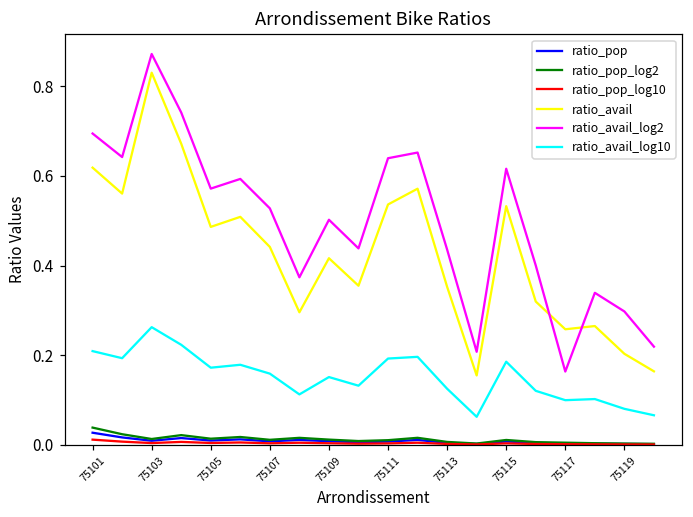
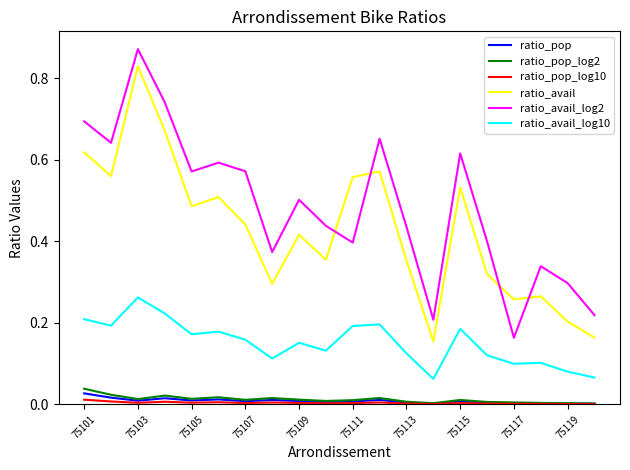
  {
    "ratio_pop": {
      "75101": 0.03
    },
    "ratio_pop_log2": {
      "75101": 0.04
    },
    "ratio_pop_log10": {
      "75101": 0.01
    },
    "ratio_avail": {
      "75101": 0.62,
      "75103": 0.83,
      "75105": 0.49,
      "75107": 0.44,
      "75109": 0.42,
-     "75111": 0.54,
+     "75111": 0.56,
      "75113": 0.35,
      "75115": 0.53,
      "75117": 0.26,
      "75119": 0.20
    },
    "ratio_avail_log2": {
      "75101": 0.69,
      "75103": 0.87,
      "75105": 0.57,
-     "75107": 0.53,
+     "75107": 0.57,
      "75109": 0.50,
-     "75111": 0.64,
+     "75111": 0.40,
      "75113": 0.44,
      "75115": 0.62,
      "75117": 0.16,
      "75119": 0.30
    },
    "ratio_avail_log10": {
      "75101": 0.21,
      "75103": 0.26,
      "75105": 0.17,
      "75107": 0.16,
      "75109": 0.15,
      "75111": 0.19,
      "75113": 0.13,
      "75115": 0.19,
      "75117": 0.10,
      "75119": 0.08
    }
  }
